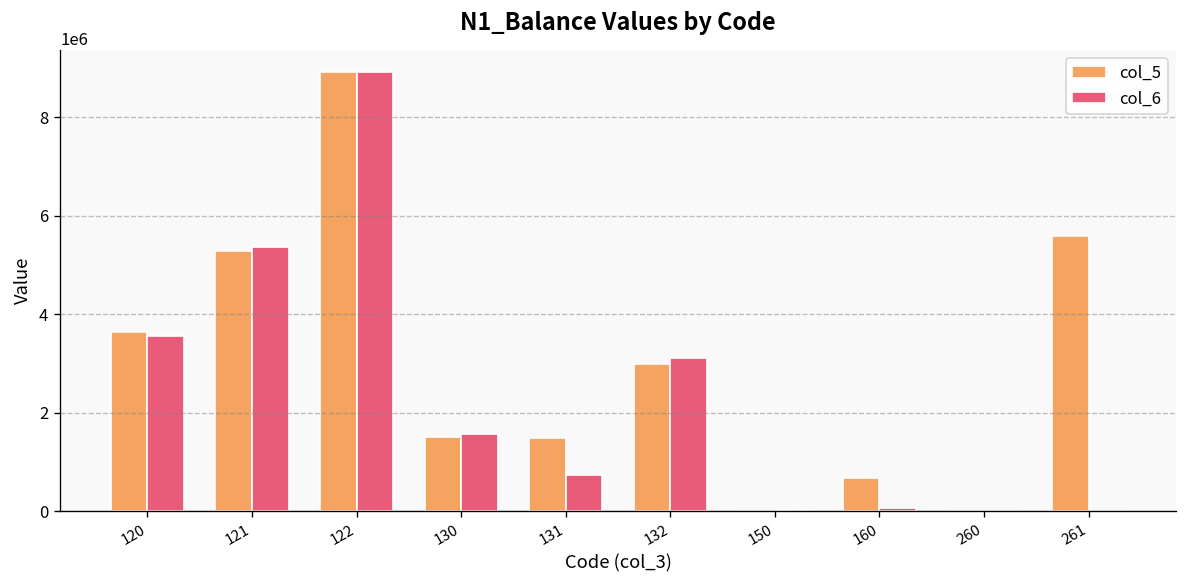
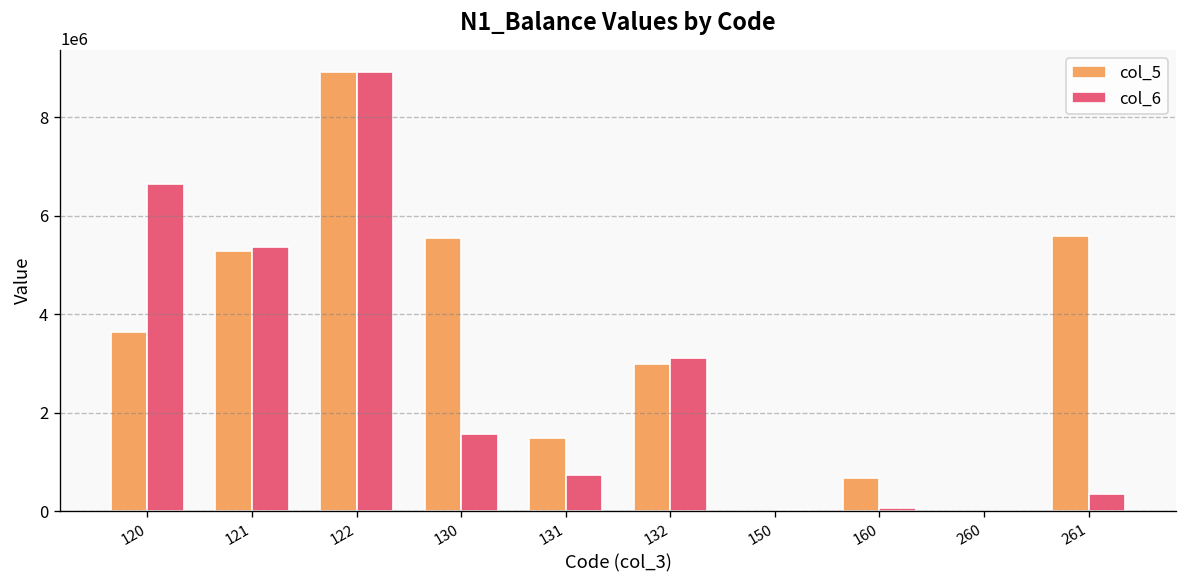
  {
    "col_5": {
      "120": 3600000,
      "121": 5300000,
      "122": 8900000,
-     "130": 1500000,
+     "130": 5500000,
      "131": 1500000,
      "132": 3000000,
      "160": 700000,
      "261": 5600000
    },
    "col_6": {
-     "120": 3600000,
+     "120": 6600000,
      "121": 5400000,
      "122": 8900000,
      "130": 1600000,
      "131": 700000,
      "132": 3100000,
-     "261": 0
+     "261": 400000
    }
  }
